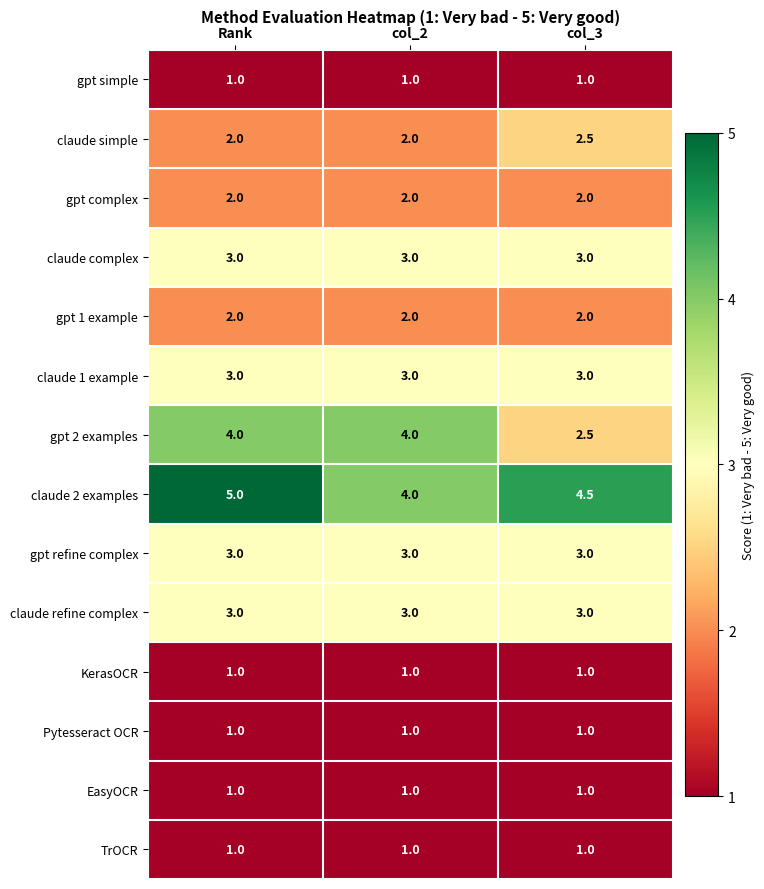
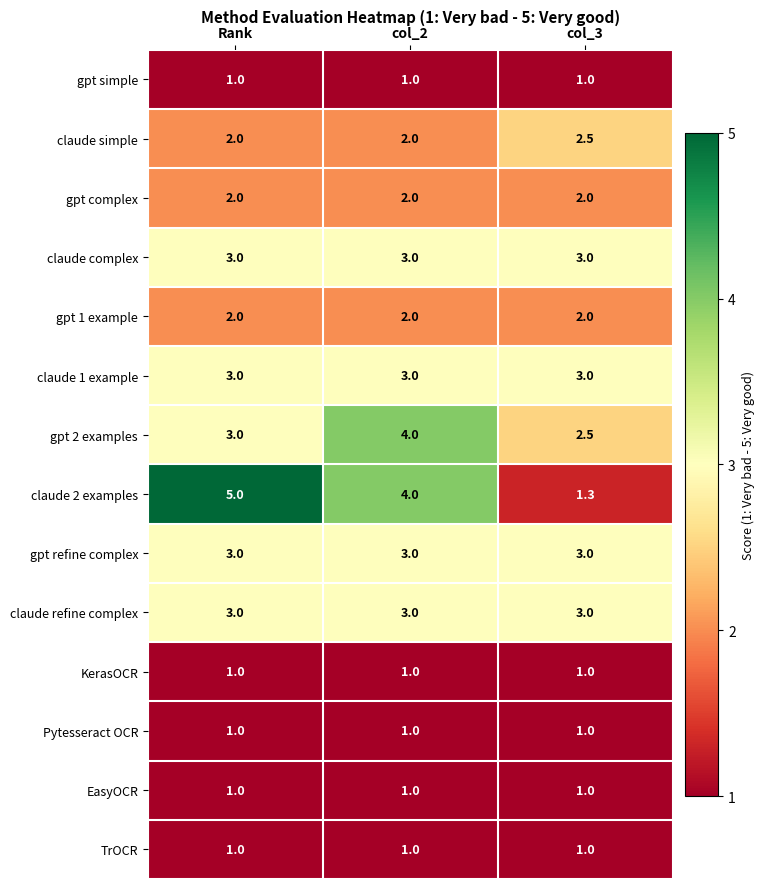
  {
    "gpt simple": {
      "Rank": 1.0,
      "col_2": 1.0,
      "col_3": 1.0
    },
    "claude simple": {
      "Rank": 2.0,
      "col_2": 2.0,
      "col_3": 2.5
    },
    "gpt complex": {
      "Rank": 2.0,
      "col_2": 2.0,
      "col_3": 2.0
    },
    "claude complex": {
      "Rank": 3.0,
      "col_2": 3.0,
      "col_3": 3.0
    },
    "gpt 1 example": {
      "Rank": 2.0,
      "col_2": 2.0,
      "col_3": 2.0
    },
    "claude 1 example": {
      "Rank": 3.0,
      "col_2": 3.0,
      "col_3": 3.0
    },
    "gpt 2 examples": {
-     "Rank": 4.0,
+     "Rank": 3.0,
      "col_2": 4.0,
      "col_3": 2.5
    },
    "claude 2 examples": {
      "Rank": 5.0,
      "col_2": 4.0,
-     "col_3": 4.5
+     "col_3": 1.3
    },
    "gpt refine complex": {
      "Rank": 3.0,
      "col_2": 3.0,
      "col_3": 3.0
    },
    "claude refine complex": {
      "Rank": 3.0,
      "col_2": 3.0,
      "col_3": 3.0
    },
    "KerasOCR": {
      "Rank": 1.0,
      "col_2": 1.0,
      "col_3": 1.0
    },
    "Pytesseract OCR": {
      "Rank": 1.0,
      "col_2": 1.0,
      "col_3": 1.0
    },
    "EasyOCR": {
      "Rank": 1.0,
      "col_2": 1.0,
      "col_3": 1.0
    },
    "TrOCR": {
      "Rank": 1.0,
      "col_2": 1.0,
      "col_3": 1.0
    }
  }
